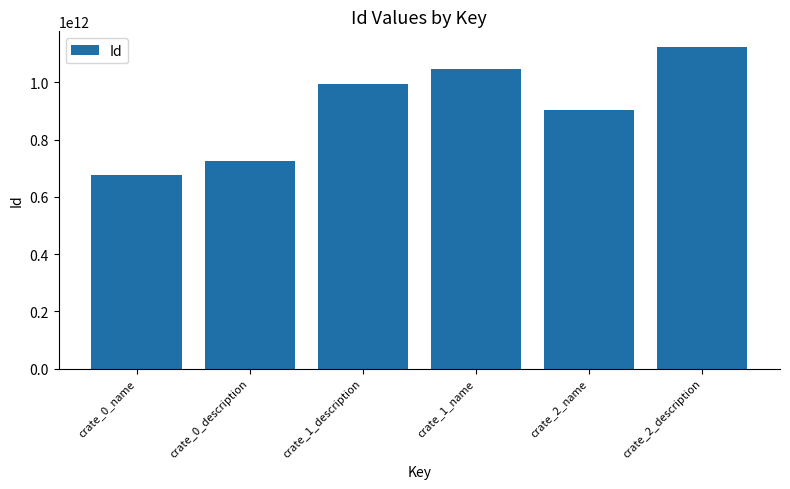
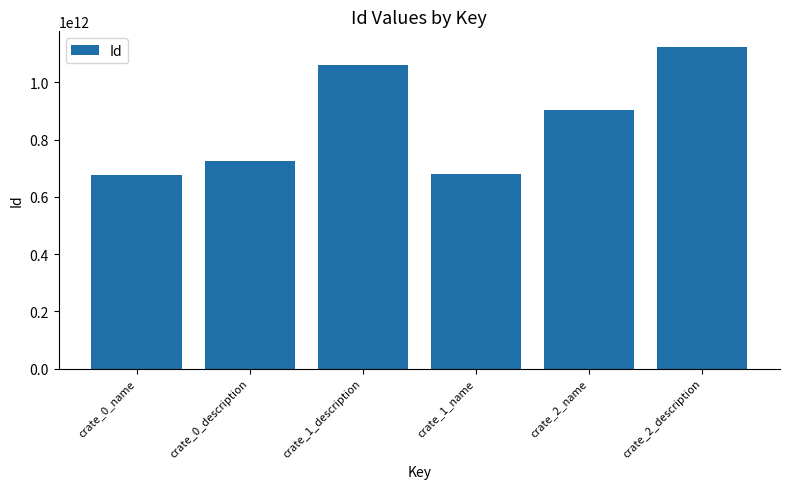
  {
    "crate_0_name": 680000000000,
    "crate_0_description": 720000000000,
-   "crate_1_description": 990000000000,
-   "crate_1_name": 1050000000000,
+   "crate_1_description": 1060000000000,
+   "crate_1_name": 680000000000,
    "crate_2_name": 900000000000,
    "crate_2_description": 1120000000000
  }
